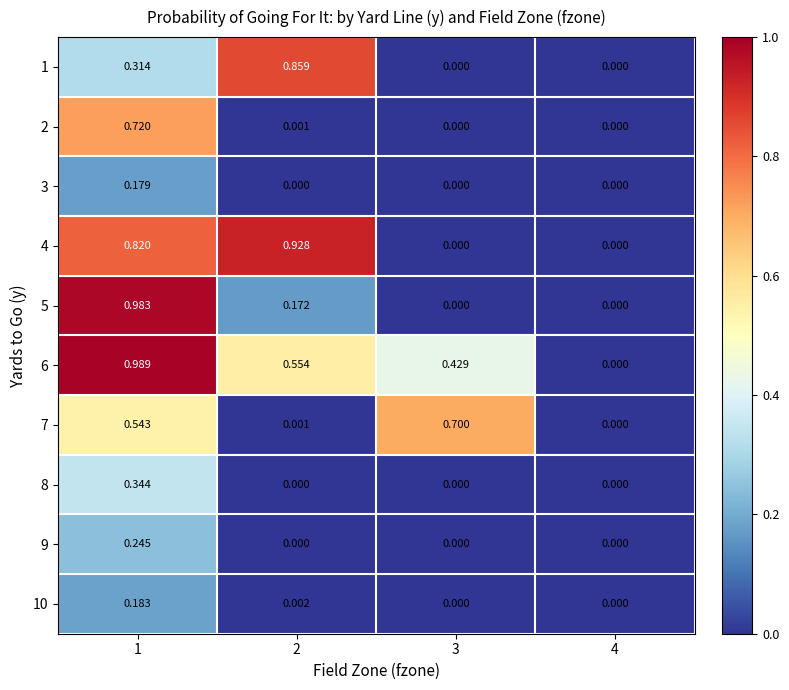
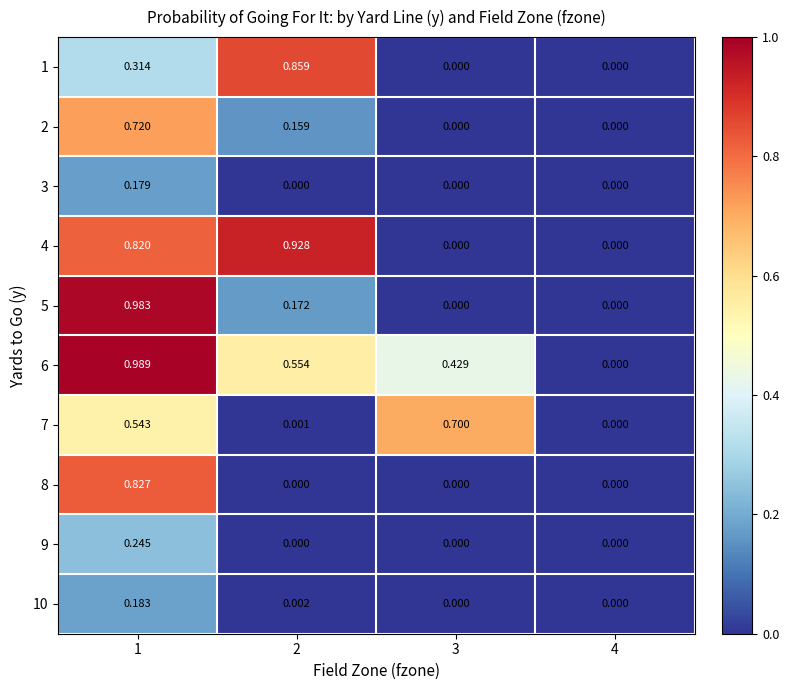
  {
    "1": {
      "1": 0.314,
      "2": 0.859,
      "3": 0.000,
      "4": 0.000
    },
    "2": {
      "1": 0.720,
-     "2": 0.001,
+     "2": 0.159,
      "3": 0.000,
      "4": 0.000
    },
    "3": {
      "1": 0.179,
      "2": 0.000,
      "3": 0.000,
      "4": 0.000
    },
    "4": {
      "1": 0.820,
      "2": 0.928,
      "3": 0.000,
      "4": 0.000
    },
    "5": {
      "1": 0.983,
      "2": 0.172,
      "3": 0.000,
      "4": 0.000
    },
    "6": {
      "1": 0.989,
      "2": 0.554,
      "3": 0.429,
      "4": 0.000
    },
    "7": {
      "1": 0.543,
      "2": 0.001,
      "3": 0.700,
      "4": 0.000
    },
    "8": {
-     "1": 0.344,
+     "1": 0.827,
      "2": 0.000,
      "3": 0.000,
      "4": 0.000
    },
    "9": {
      "1": 0.245,
      "2": 0.000,
      "3": 0.000,
      "4": 0.000
    },
    "10": {
      "1": 0.183,
      "2": 0.002,
      "3": 0.000,
      "4": 0.000
    }
  }
